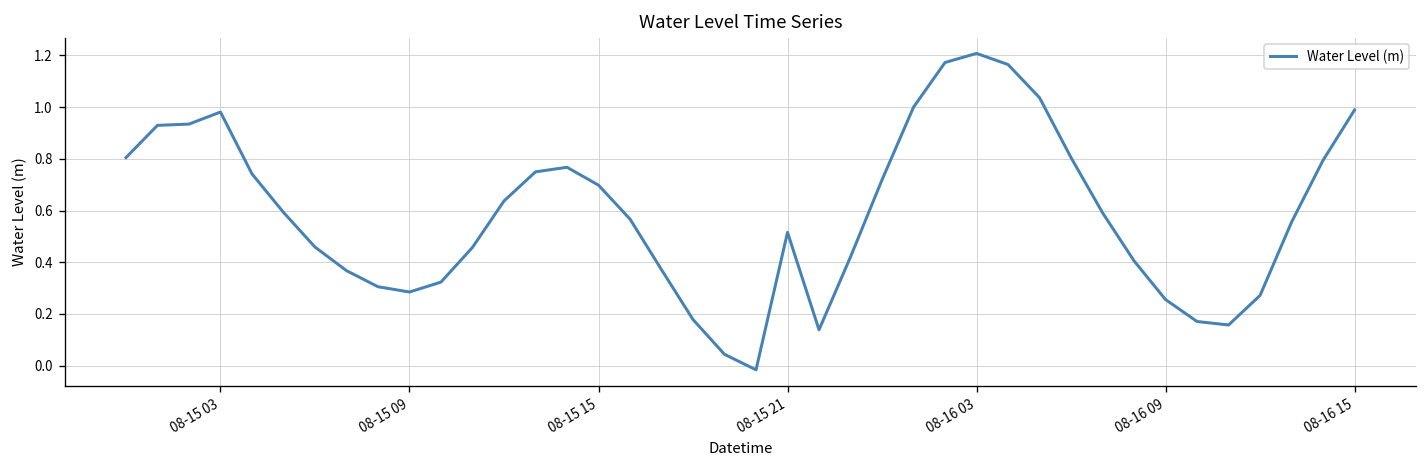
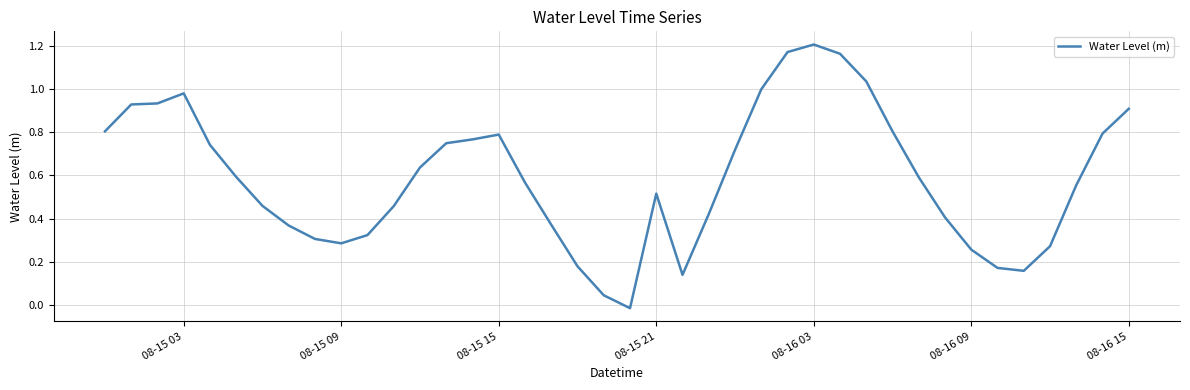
  {
    "08-15 03": 0.98,
    "08-15 09": 0.28,
-   "08-15 15": 0.70,
+   "08-15 15": 0.79,
    "08-15 21": 0.52,
    "08-16 03": 1.21,
    "08-16 09": 0.26,
-   "08-16 15": 0.99
+   "08-16 15": 0.91
  }
